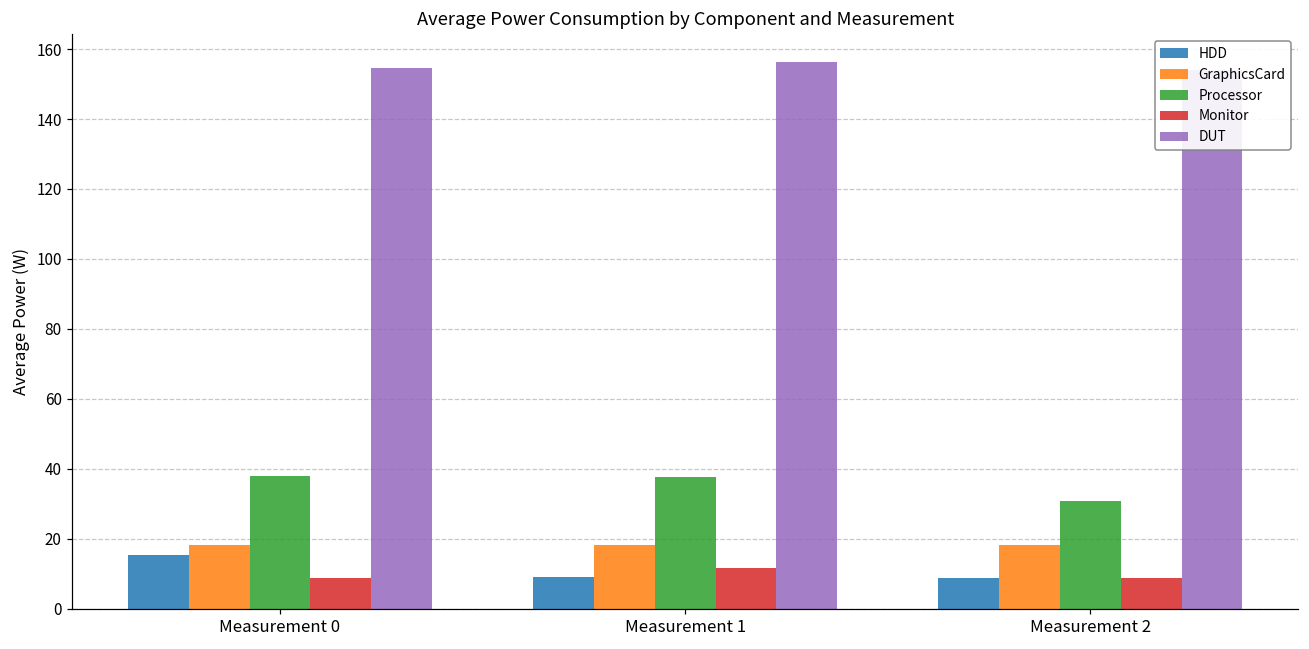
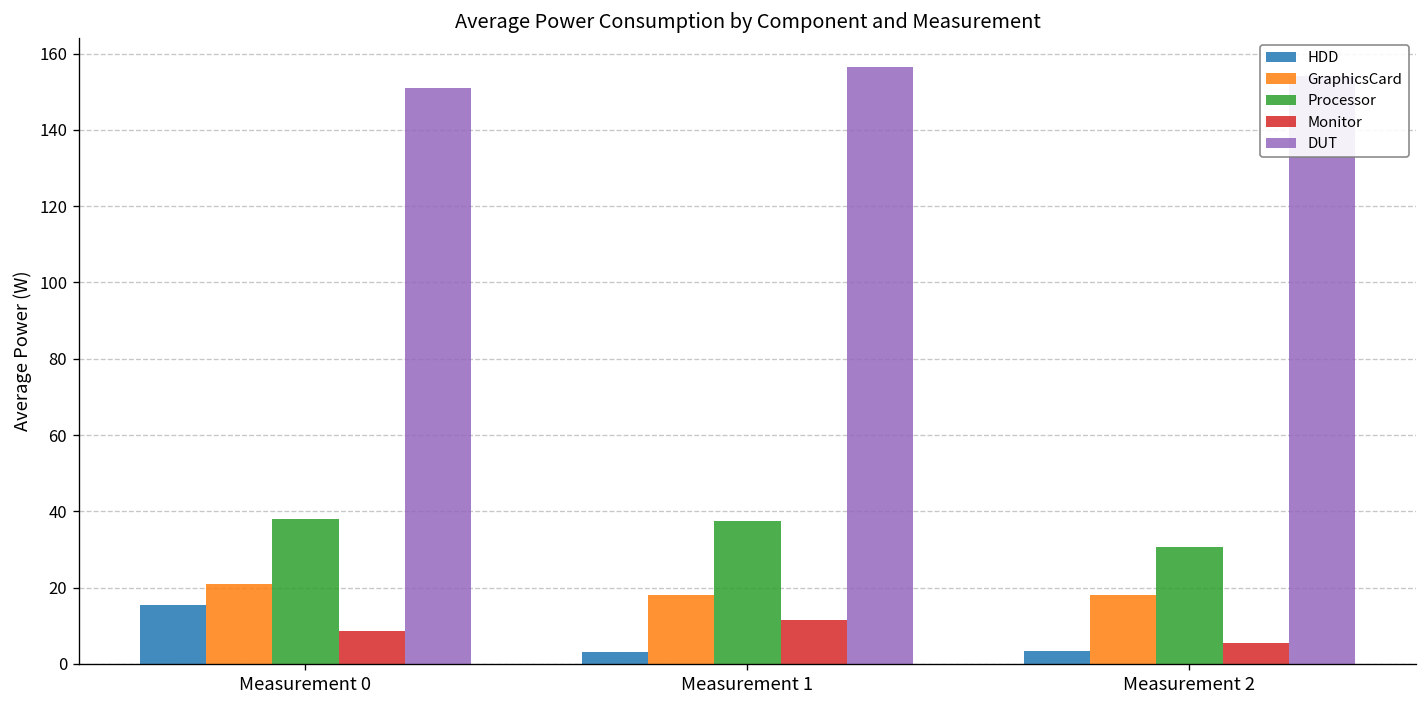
  {
    "HDD": {
      "Measurement 0": 15,
-     "Measurement 1": 9,
-     "Measurement 2": 9
+     "Measurement 1": 3,
+     "Measurement 2": 3
    },
    "GraphicsCard": {
-     "Measurement 0": 18,
+     "Measurement 0": 21,
      "Measurement 1": 18,
      "Measurement 2": 18
    },
    "Processor": {
      "Measurement 0": 38,
      "Measurement 1": 38,
      "Measurement 2": 31
    },
    "Monitor": {
      "Measurement 0": 9,
      "Measurement 1": 12,
-     "Measurement 2": 9
+     "Measurement 2": 5
    },
    "DUT": {
-     "Measurement 0": 155,
+     "Measurement 0": 151,
      "Measurement 1": 156
    }
  }
